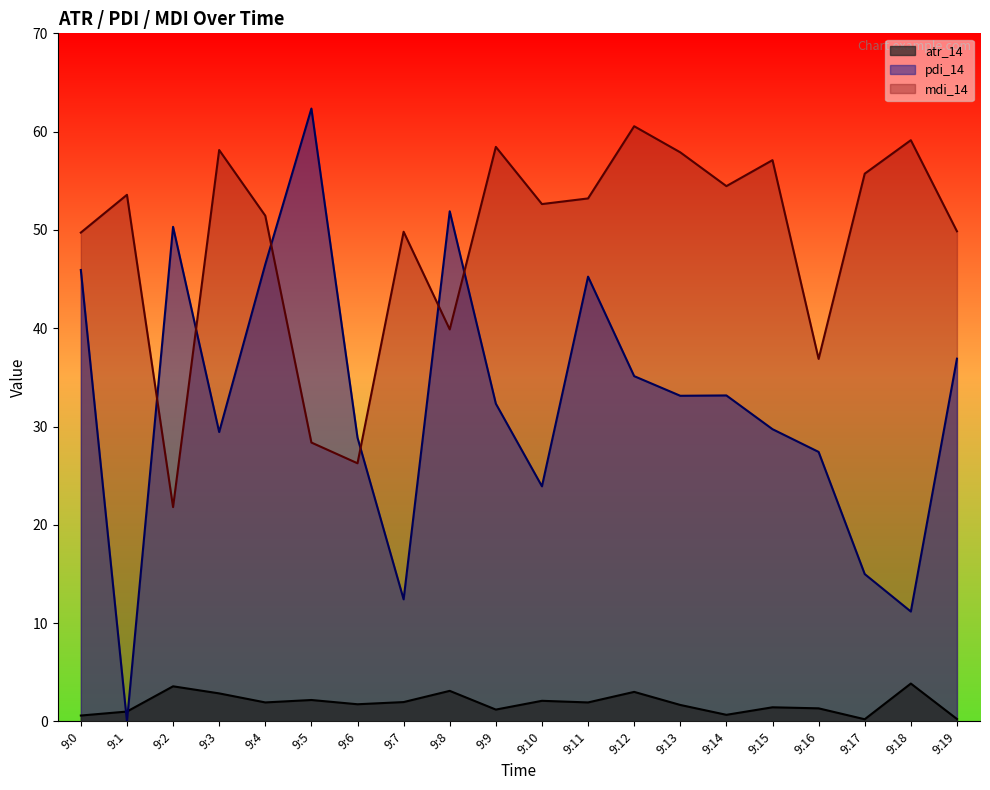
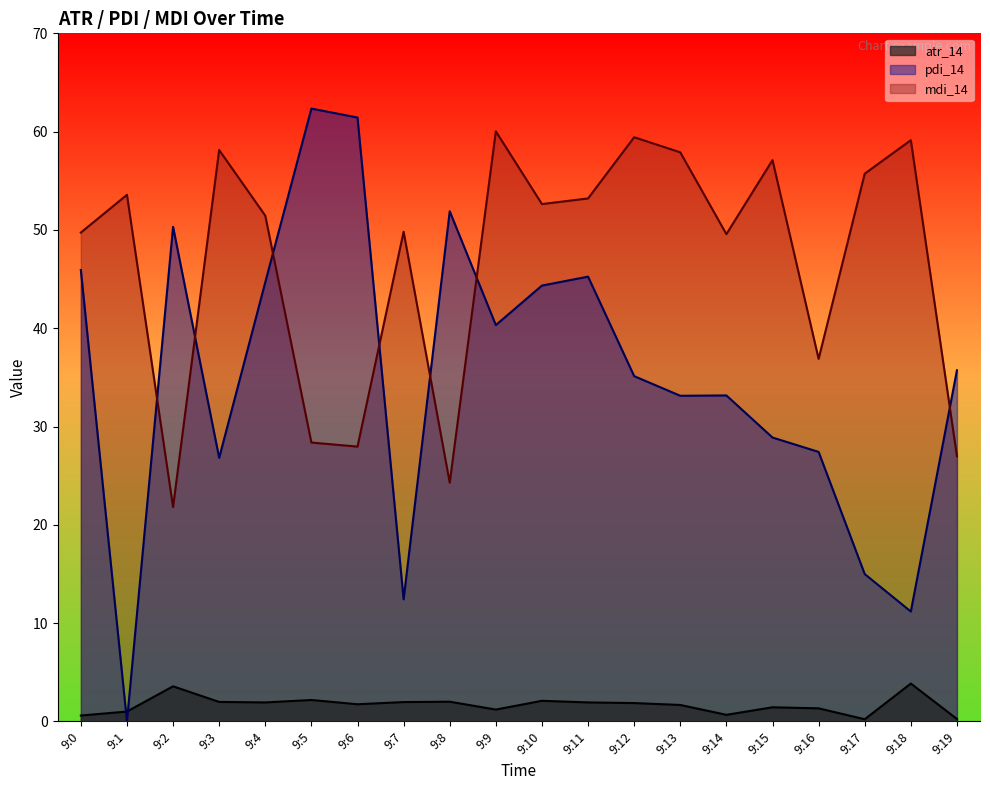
  {
    "atr_14": {
      "9:0": 1,
      "9:1": 1,
      "9:2": 4,
-     "9:3": 3,
+     "9:3": 2,
      "9:4": 2,
      "9:5": 2,
      "9:6": 2,
      "9:7": 2,
-     "9:8": 3,
+     "9:8": 2,
      "9:9": 1,
      "9:10": 2,
      "9:11": 2,
-     "9:12": 3,
+     "9:12": 2,
      "9:13": 2,
      "9:14": 1,
      "9:15": 1,
      "9:16": 1,
      "9:17": 0,
      "9:18": 4,
      "9:19": 0
    },
    "pdi_14": {
      "9:0": 46,
      "9:1": 0,
      "9:2": 50,
-     "9:3": 29,
-     "9:4": 47,
+     "9:3": 27,
+     "9:4": 45,
      "9:5": 62,
-     "9:6": 29,
+     "9:6": 61,
      "9:7": 12,
      "9:8": 52,
-     "9:9": 32,
-     "9:10": 24,
+     "9:9": 40,
+     "9:10": 44,
      "9:11": 45,
      "9:12": 35,
      "9:13": 33,
      "9:14": 33,
-     "9:15": 30,
+     "9:15": 29,
      "9:16": 27,
      "9:17": 15,
      "9:18": 11,
-     "9:19": 37
+     "9:19": 36
    },
    "mdi_14": {
      "9:0": 50,
      "9:1": 54,
      "9:2": 22,
      "9:3": 58,
      "9:4": 51,
      "9:5": 28,
-     "9:6": 26,
+     "9:6": 28,
      "9:7": 50,
-     "9:8": 40,
-     "9:9": 58,
+     "9:8": 24,
+     "9:9": 60,
      "9:10": 53,
      "9:11": 53,
-     "9:12": 61,
+     "9:12": 59,
      "9:13": 58,
-     "9:14": 54,
+     "9:14": 50,
      "9:15": 57,
      "9:16": 37,
      "9:17": 56,
      "9:18": 59,
-     "9:19": 50
+     "9:19": 27
    }
  }
